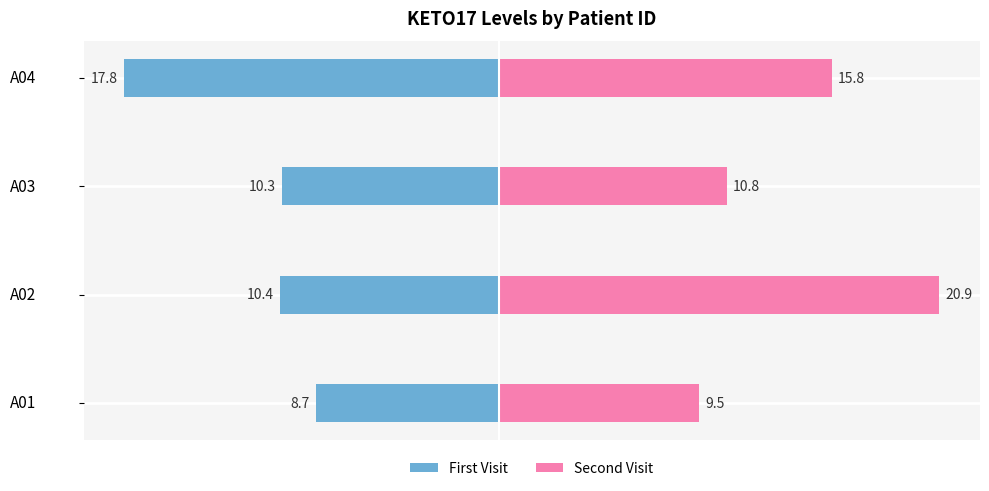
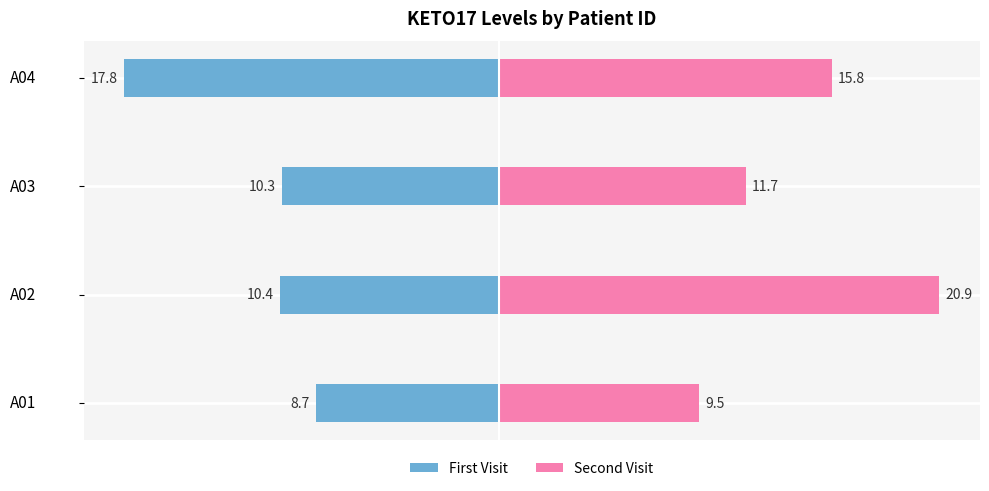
  {
    "Second Visit": {
      "A04": 15.8,
-     "A03": 10.8,
+     "A03": 11.7,
      "A02": 20.9,
      "A01": 9.5
    }
  }
